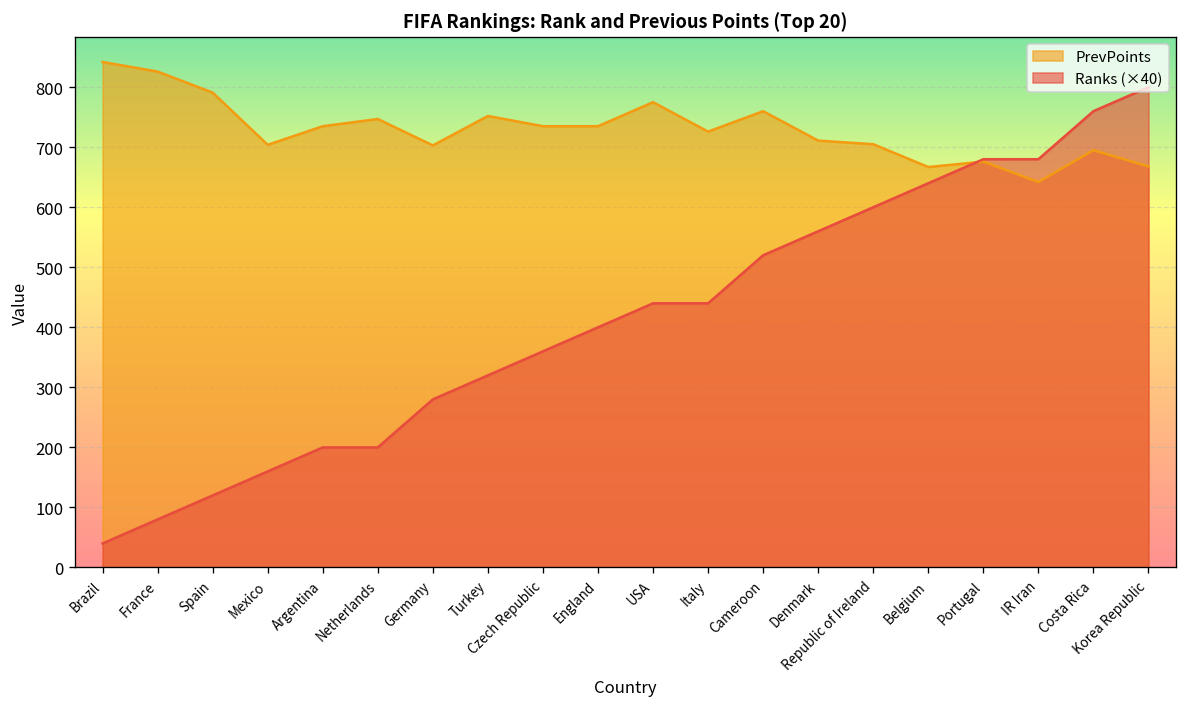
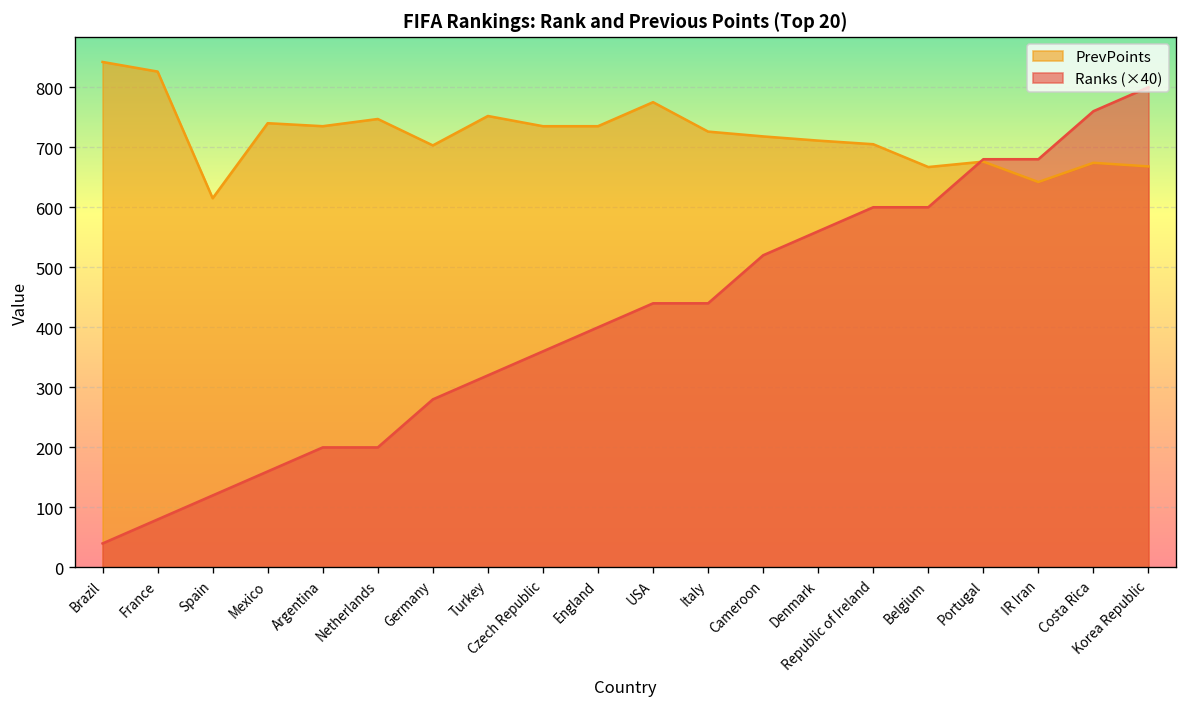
  {
    "PrevPoints": {
      "Brazil": 840,
      "France": 830,
-     "Spain": 790,
-     "Mexico": 700,
+     "Spain": 620,
+     "Mexico": 740,
      "Argentina": 740,
      "Netherlands": 750,
      "Germany": 700,
      "Turkey": 750,
      "Czech Republic": 740,
      "England": 740,
      "USA": 780,
      "Italy": 730,
-     "Cameroon": 760,
+     "Cameroon": 720,
      "Denmark": 710,
      "Republic of Ireland": 710,
      "Belgium": 670,
      "IR Iran": 640,
-     "Costa Rica": 700,
+     "Costa Rica": 670,
      "Korea Republic": 670
    },
    "Ranks (×40)": {
      "Brazil": 40,
      "France": 80,
      "Spain": 120,
      "Mexico": 160,
      "Argentina": 200,
      "Netherlands": 200,
      "Germany": 280,
      "Turkey": 320,
      "Czech Republic": 360,
      "England": 400,
      "USA": 440,
      "Italy": 440,
      "Cameroon": 520,
      "Denmark": 560,
      "Republic of Ireland": 600,
-     "Belgium": 640,
+     "Belgium": 600,
      "IR Iran": 680,
      "Costa Rica": 760
    }
  }
